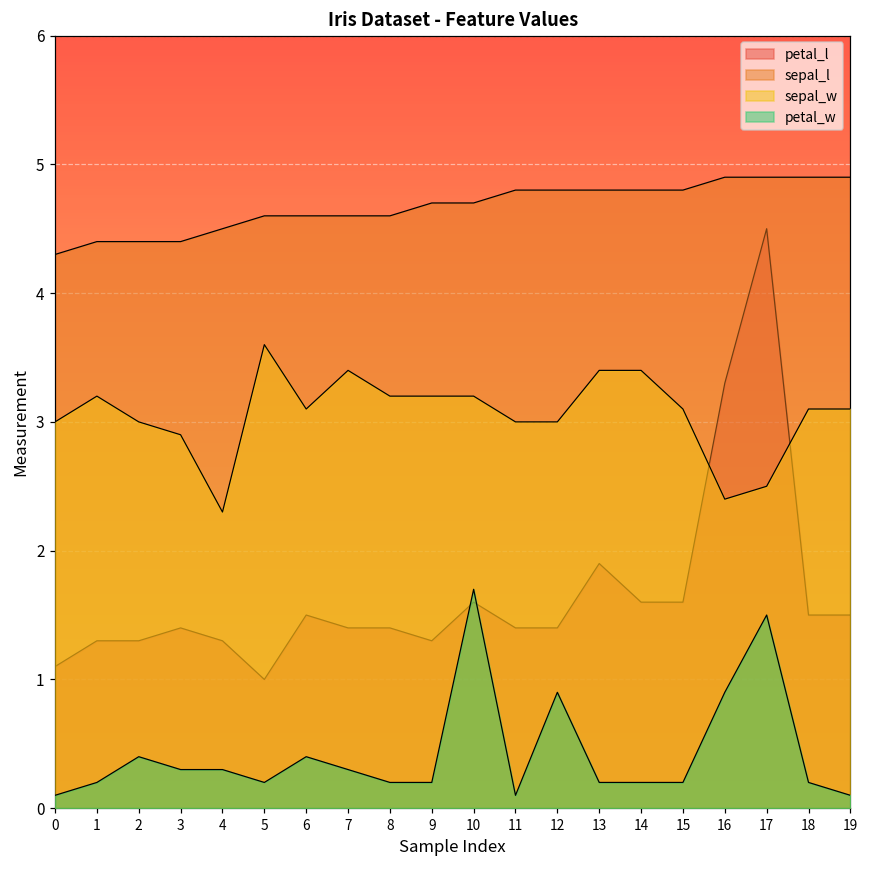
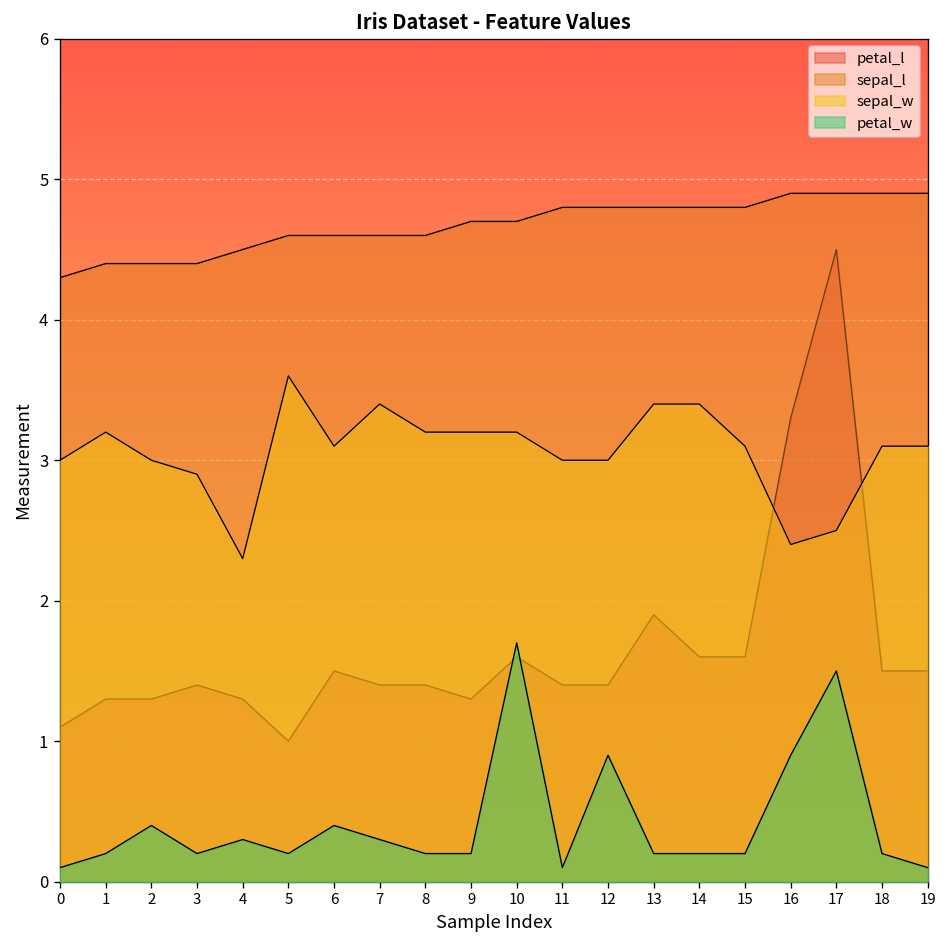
  {
    "petal_w": {
      "0": 0.1,
      "1": 0.2,
      "2": 0.4,
-     "3": 0.3,
+     "3": 0.2,
      "4": 0.3,
      "5": 0.2,
      "6": 0.4,
      "7": 0.3,
      "8": 0.2,
      "9": 0.2,
      "10": 1.7,
      "11": 0.1,
      "12": 0.9,
      "13": 0.2,
      "14": 0.2,
      "15": 0.2,
      "16": 0.9,
      "17": 1.5,
      "18": 0.2,
      "19": 0.1
    }
  }
